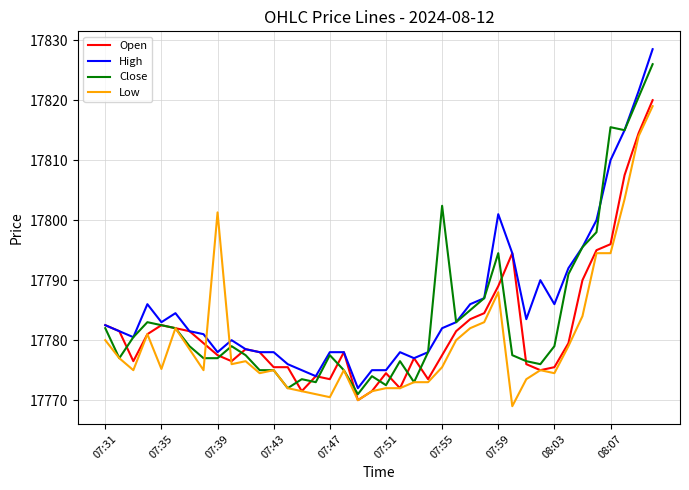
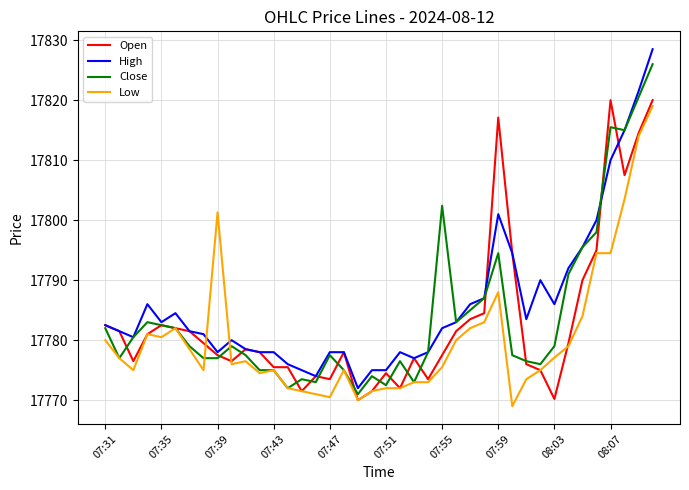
  {
    "Open": {
      "07:39": 17778,
      "07:43": 17776,
      "07:47": 17774,
      "07:51": 17775,
      "07:55": 17778,
-     "07:59": 17789,
-     "08:03": 17776,
-     "08:07": 17796
+     "07:59": 17817,
+     "08:03": 17770,
+     "08:07": 17820
    },
    "High": {
      "07:35": 17783,
      "07:39": 17778,
      "07:43": 17778,
      "07:47": 17778,
      "07:51": 17775,
      "07:55": 17782,
      "07:59": 17801,
      "08:03": 17786,
      "08:07": 17810
    },
    "Close": {
      "07:31": 17782,
      "07:39": 17777,
      "07:47": 17778,
      "07:51": 17773,
      "07:55": 17802,
      "07:59": 17795,
      "08:03": 17779,
      "08:07": 17816
    },
    "Low": {
      "07:31": 17780,
-     "07:35": 17775,
+     "07:35": 17781,
      "07:39": 17801,
      "07:47": 17771,
      "07:51": 17772,
      "07:55": 17776,
      "07:59": 17788,
-     "08:03": 17775,
+     "08:03": 17777,
      "08:07": 17795
    }
  }
